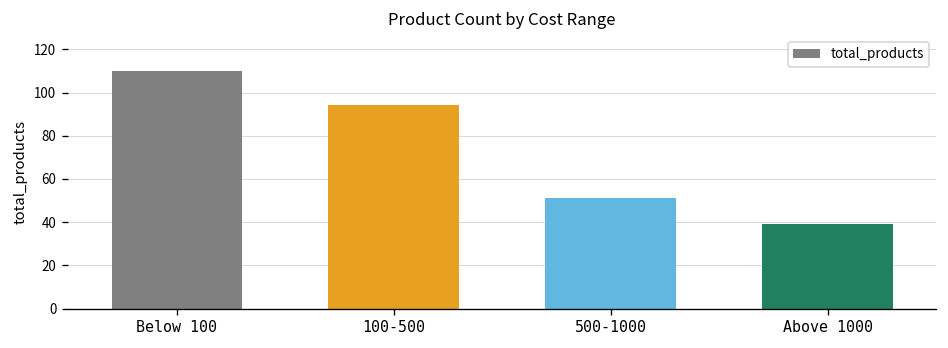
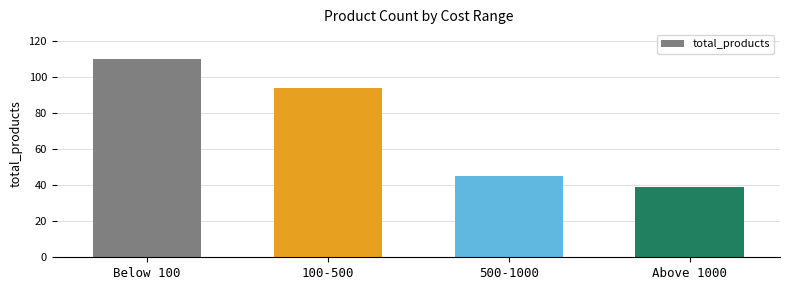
  {
    "Below 100": 110,
    "100-500": 94,
-   "500-1000": 51,
+   "500-1000": 45,
    "Above 1000": 39
  }
